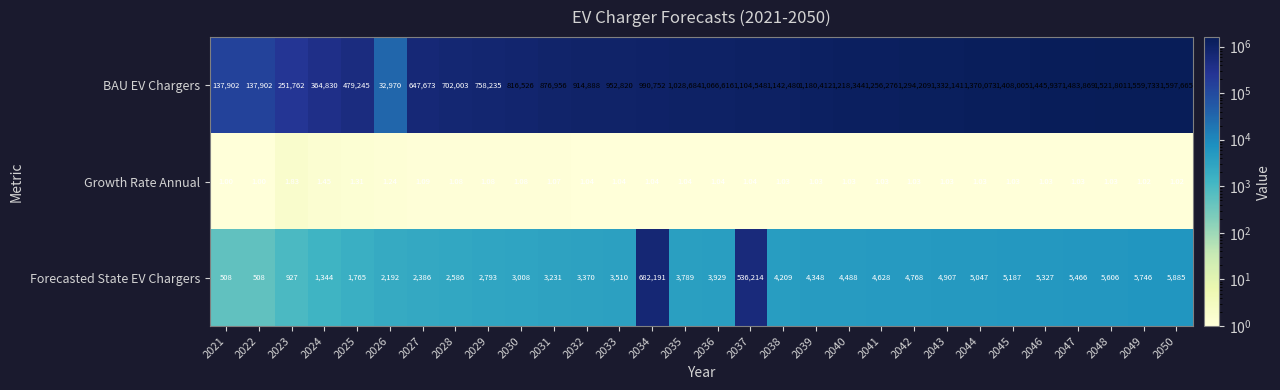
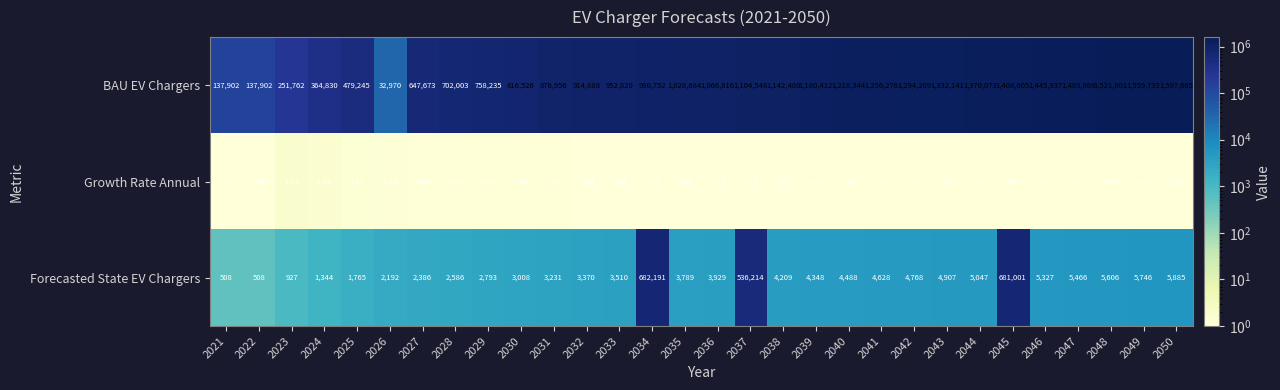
  {
    "BAU EV Chargers": {
      "2021": "137,902",
      "2022": "137,902",
      "2023": "251,762",
      "2024": "364,830",
      "2025": "479,245",
      "2026": "32,970",
      "2027": "647,673",
      "2028": "702,003",
      "2029": "758,235",
      "2030": "816,526",
      "2031": "876,956",
      "2032": "914,888",
      "2033": "952,820",
      "2034": "990,752",
      "2035": "1,028,684",
      "2036": "1,066,616",
      "2037": "1,104,548",
      "2038": "1,142,480",
      "2039": "1,180,412",
      "2040": "1,218,344",
      "2041": "1,256,276",
      "2042": "1,294,209",
      "2043": "1,332,141",
      "2044": "1,370,073",
      "2045": "1,408,005",
      "2046": "1,445,937",
      "2047": "1,483,869",
      "2048": "1,521,801",
      "2049": "1,559,733",
      "2050": "1,597,665"
    },
    "Growth Rate Annual": {
      "2023": "1.83"
    },
    "Forecasted State EV Chargers": {
      "2021": "508",
      "2022": "508",
      "2023": "927",
      "2024": "1,344",
      "2025": "1,765",
      "2026": "2,192",
      "2027": "2,386",
      "2028": "2,586",
      "2029": "2,793",
      "2030": "3,008",
      "2031": "3,231",
      "2032": "3,370",
      "2033": "3,510",
      "2034": "682,191",
      "2035": "3,789",
      "2036": "3,929",
      "2037": "536,214",
      "2038": "4,209",
      "2039": "4,348",
      "2040": "4,488",
      "2041": "4,628",
      "2042": "4,768",
      "2043": "4,907",
      "2044": "5,047",
-     "2045": "5,187",
+     "2045": "681,001",
      "2046": "5,327",
      "2047": "5,466",
      "2048": "5,606",
      "2049": "5,746",
      "2050": "5,885"
    }
  }
